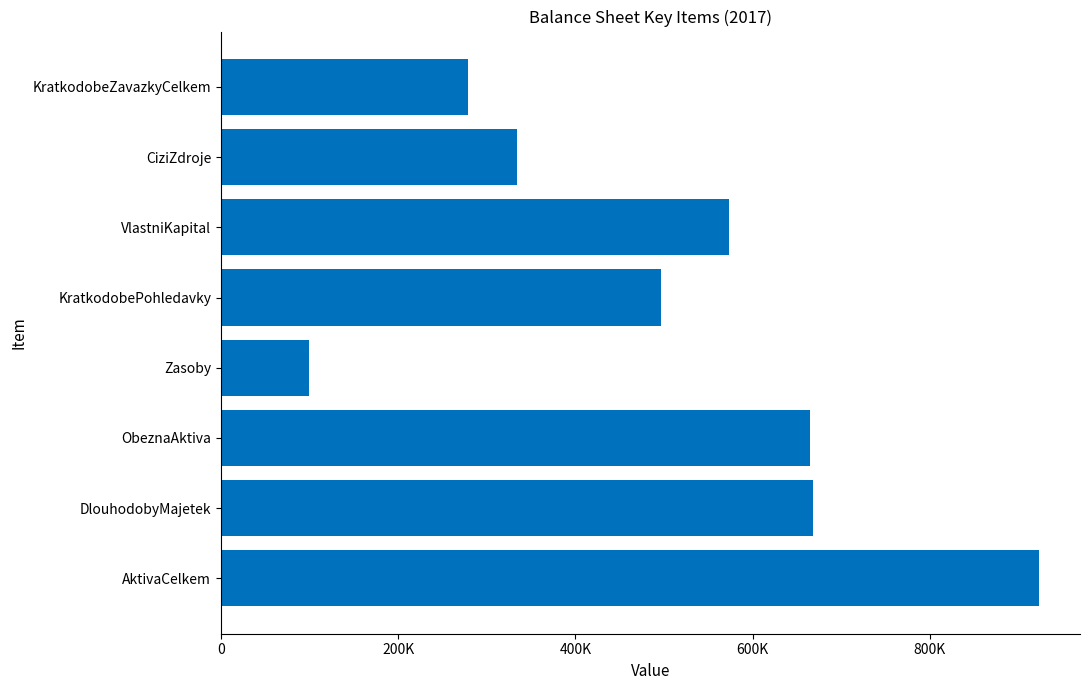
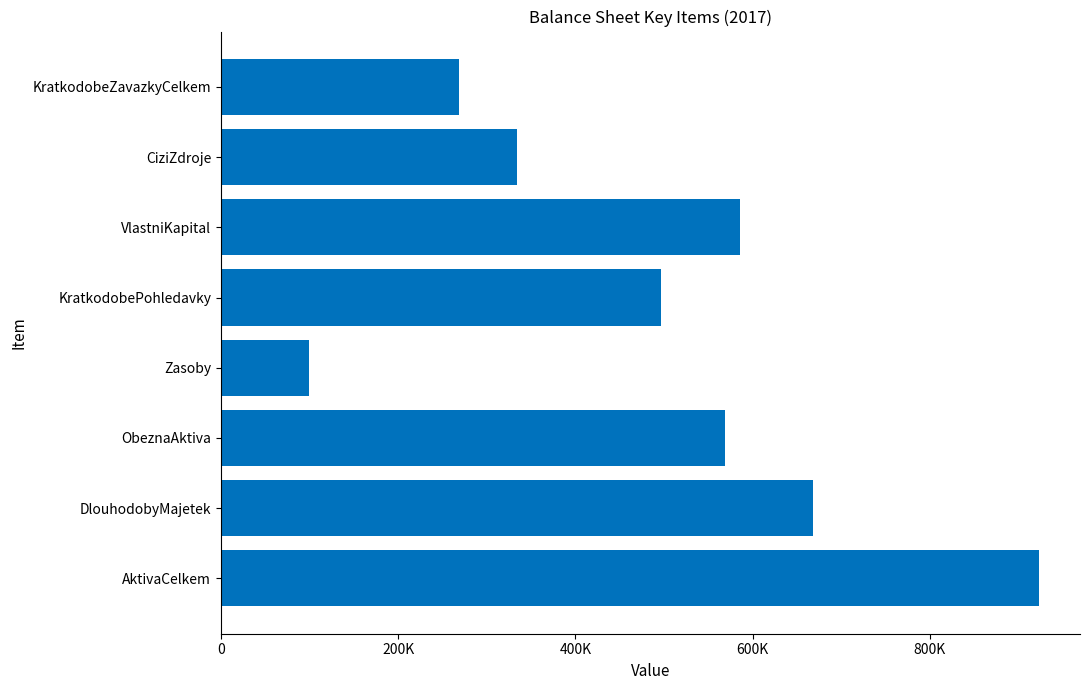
  {
-   "KratkodobeZavazkyCelkem": 280000,
+   "KratkodobeZavazkyCelkem": 270000,
    "CiziZdroje": 330000,
-   "VlastniKapital": 570000,
+   "VlastniKapital": 590000,
    "KratkodobePohledavky": 500000,
    "Zasoby": 100000,
-   "ObeznaAktiva": 670000,
+   "ObeznaAktiva": 570000,
    "DlouhodobyMajetek": 670000,
    "AktivaCelkem": 920000
  }
